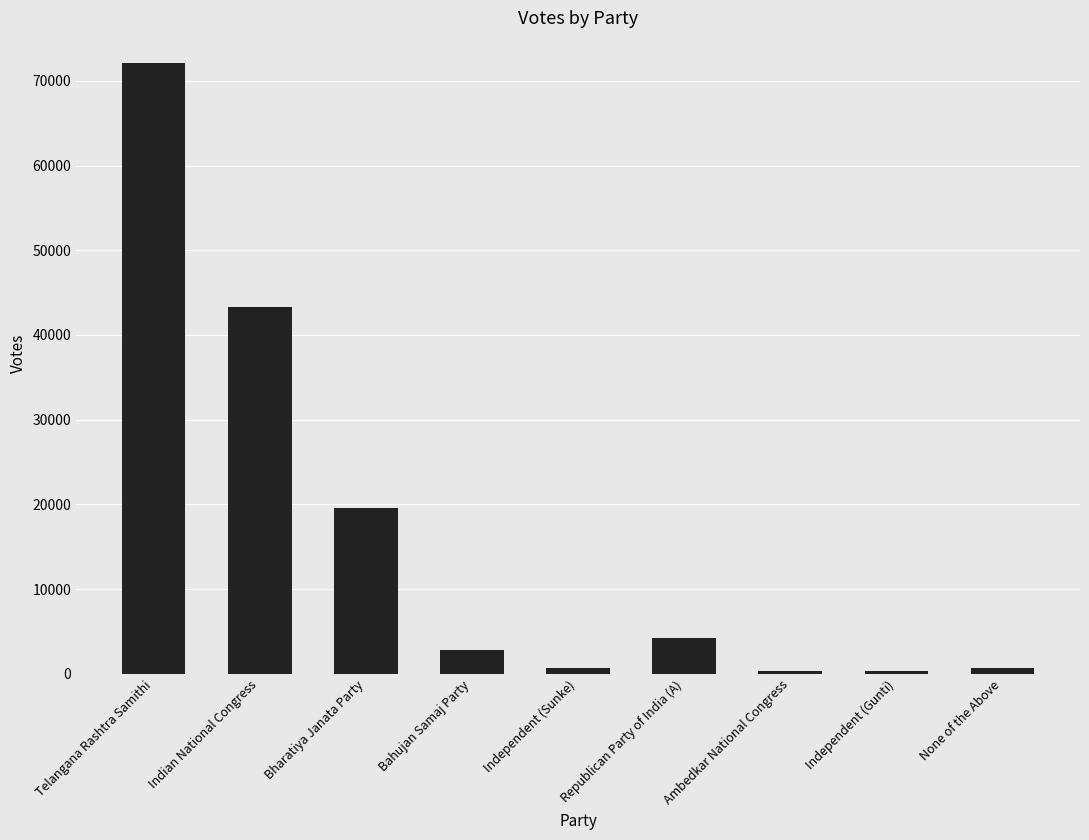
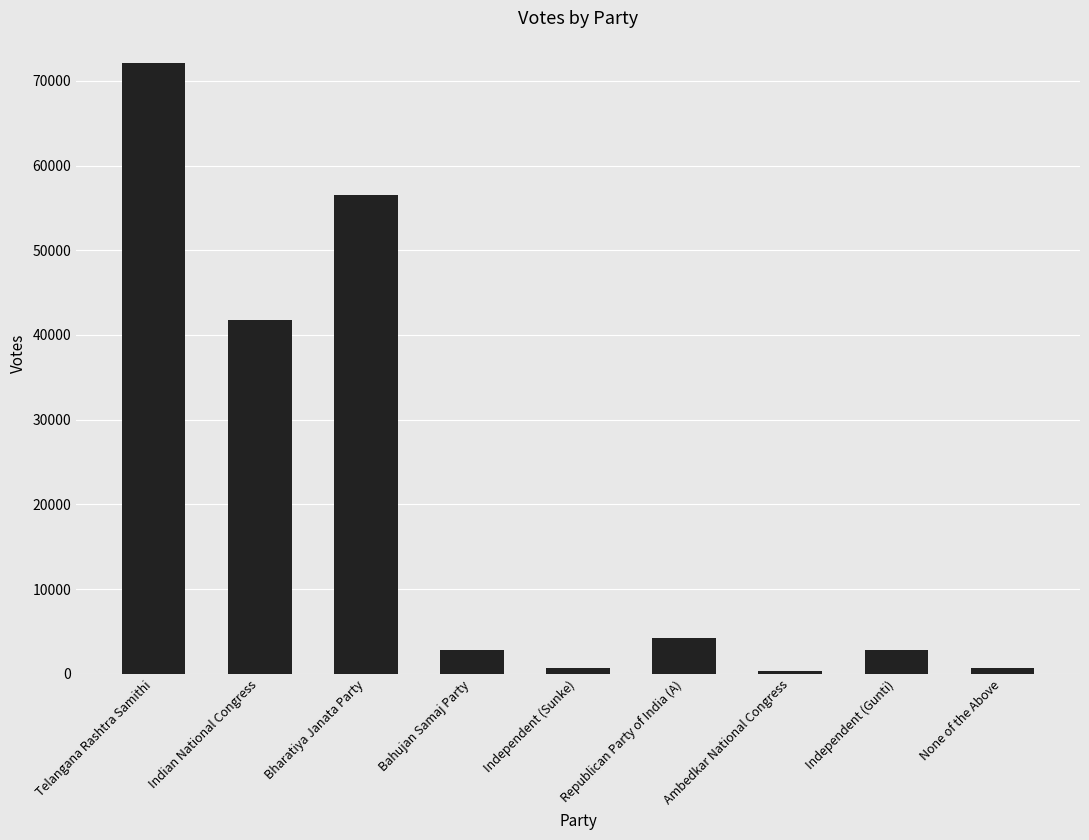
  {
    "Telangana Rashtra Samithi": 72000,
-   "Indian National Congress": 43000,
-   "Bharatiya Janata Party": 20000,
+   "Indian National Congress": 42000,
+   "Bharatiya Janata Party": 57000,
    "Bahujan Samaj Party": 3000,
    "Independent (Sunke)": 1000,
    "Republican Party of India (A)": 4000,
    "Ambedkar National Congress": 0,
-   "Independent (Gunti)": 0,
+   "Independent (Gunti)": 3000,
    "None of the Above": 1000
  }
